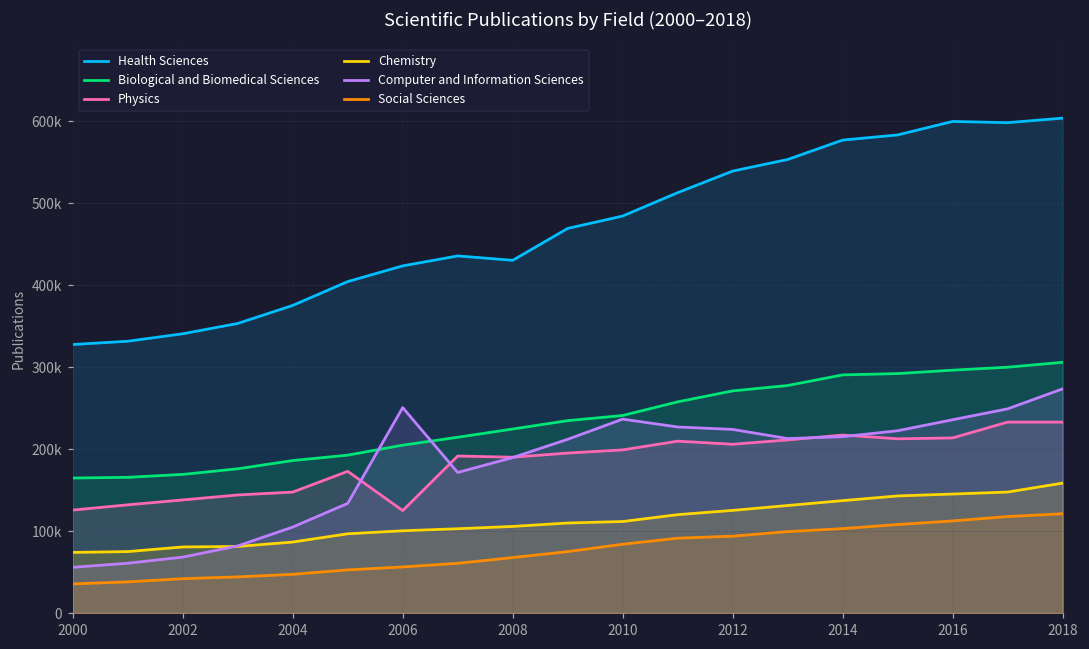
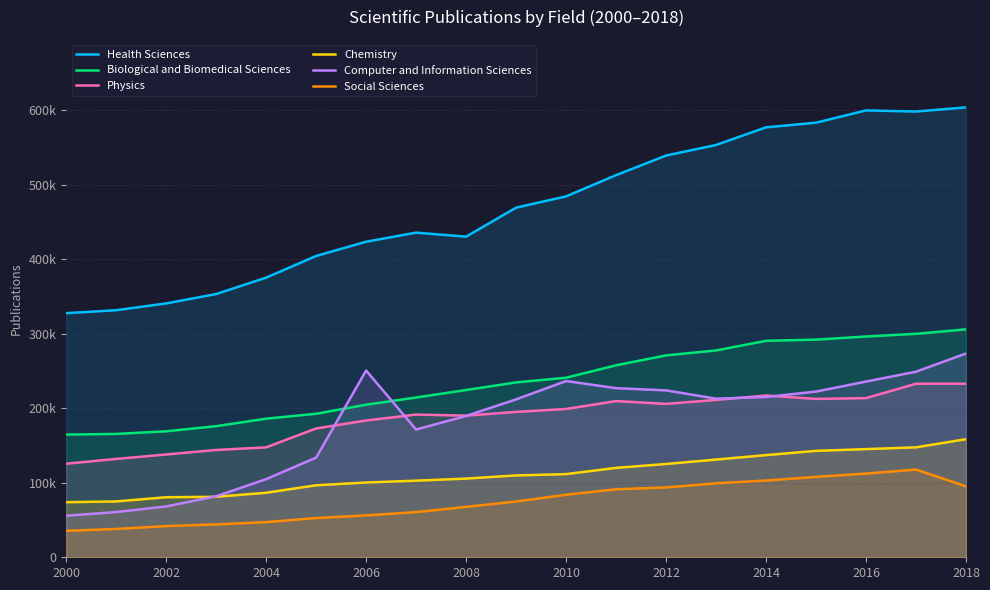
  {
    "Health Sciences": {
      "2000": 330000,
      "2002": 340000,
      "2004": 380000,
      "2006": 420000,
      "2008": 430000,
      "2010": 480000,
      "2012": 540000,
      "2014": 580000,
      "2016": 600000,
      "2018": 600000
    },
    "Biological and Biomedical Sciences": {
      "2000": 160000,
      "2002": 170000,
      "2004": 190000,
      "2006": 200000,
      "2008": 220000,
      "2010": 240000,
      "2012": 270000,
      "2014": 290000,
      "2016": 300000,
      "2018": 310000
    },
    "Physics": {
      "2000": 130000,
      "2002": 140000,
      "2004": 150000,
-     "2006": 130000,
+     "2006": 180000,
      "2010": 200000,
      "2012": 210000,
      "2016": 210000,
      "2018": 230000
    },
    "Chemistry": {
      "2000": 70000,
      "2002": 80000,
      "2004": 90000,
      "2006": 100000,
      "2008": 110000,
      "2010": 110000,
      "2012": 130000,
      "2014": 140000,
      "2016": 150000,
      "2018": 160000
    },
    "Computer and Information Sciences": {
      "2000": 60000,
      "2002": 70000,
      "2004": 100000,
      "2006": 250000,
      "2010": 240000,
      "2012": 220000,
      "2016": 240000,
      "2018": 270000
    },
    "Social Sciences": {
      "2000": 40000,
      "2002": 40000,
      "2004": 50000,
      "2006": 60000,
      "2008": 70000,
      "2010": 80000,
      "2012": 90000,
      "2014": 100000,
      "2016": 110000,
-     "2018": 120000
+     "2018": 100000
    }
  }
